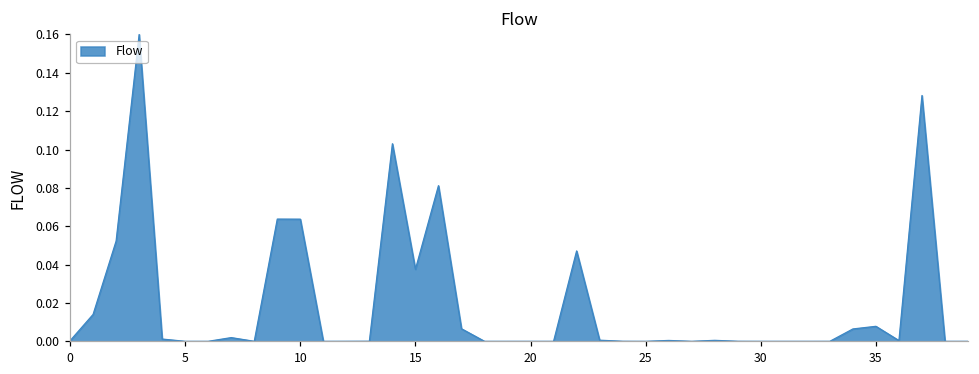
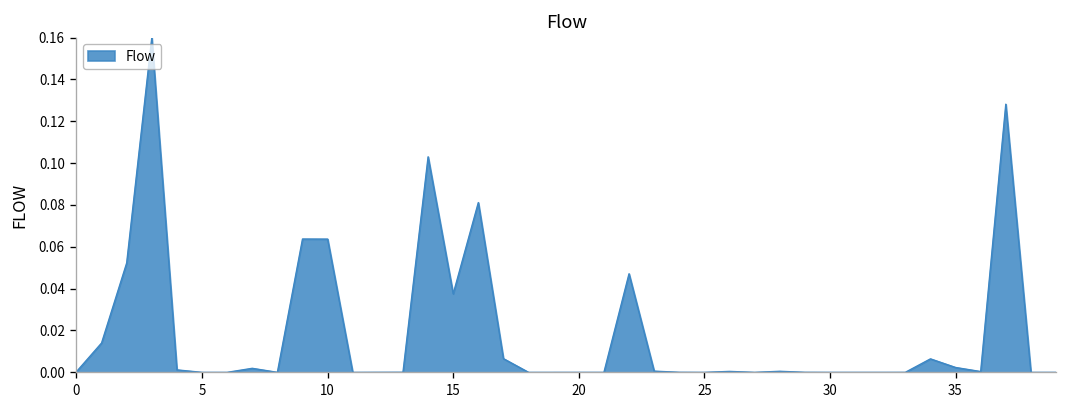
  {
    "0": 0.000,
    "5": 0.000,
    "10": 0.064,
    "15": 0.038,
    "20": 0.000,
    "25": 0.000,
    "30": 0.000,
-   "35": 0.008
+   "35": 0.002
  }
